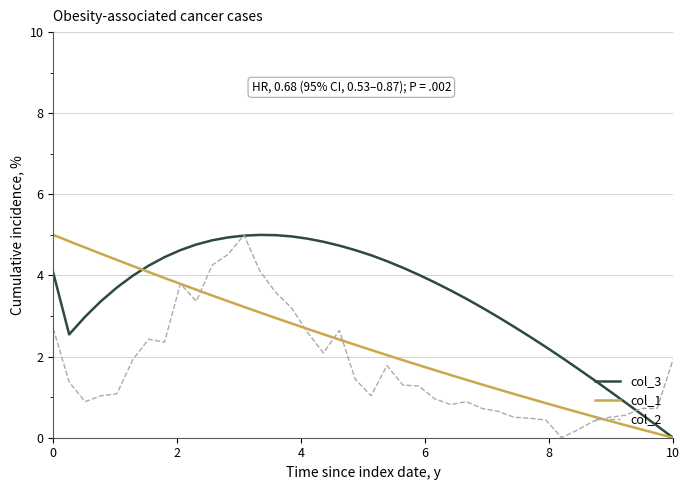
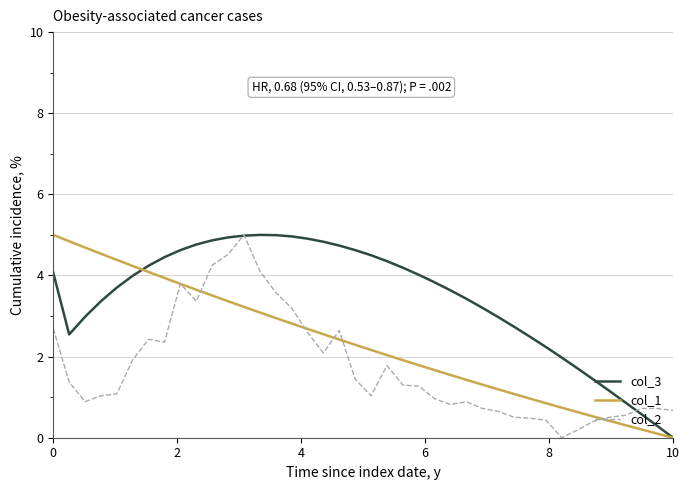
  {
    "col_3": {
      "0": 4.1
    },
    "col_1": {
      "0": 5.0
    },
    "col_2": {
      "0": 2.7,
-     "10": 1.9
+     "10": 0.7
    }
  }
